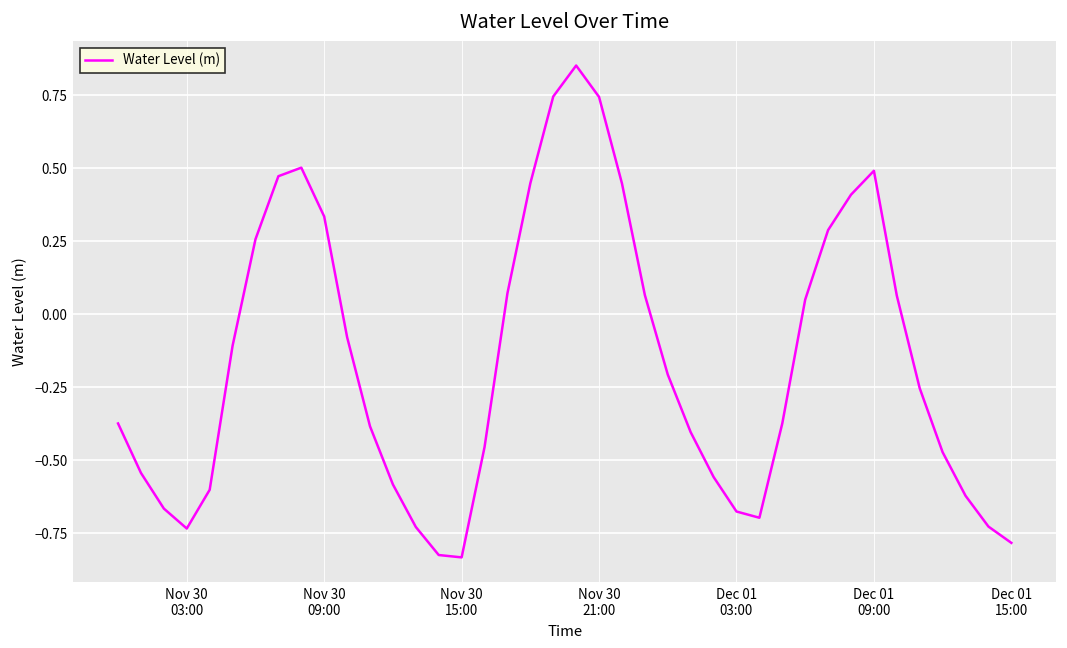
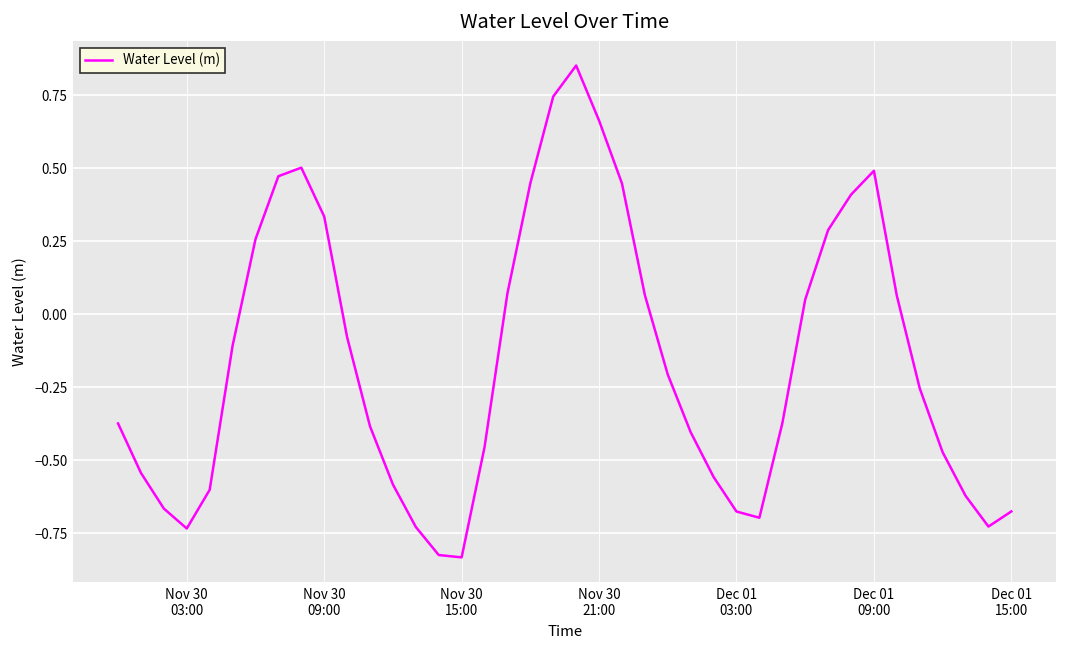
  {
    "Nov 30 03:00": -0.73,
    "Nov 30 09:00": 0.33,
    "Nov 30 15:00": -0.83,
-   "Nov 30 21:00": 0.74,
+   "Nov 30 21:00": 0.66,
    "Dec 01 03:00": -0.68,
    "Dec 01 09:00": 0.49,
-   "Dec 01 15:00": -0.78
+   "Dec 01 15:00": -0.68
  }
